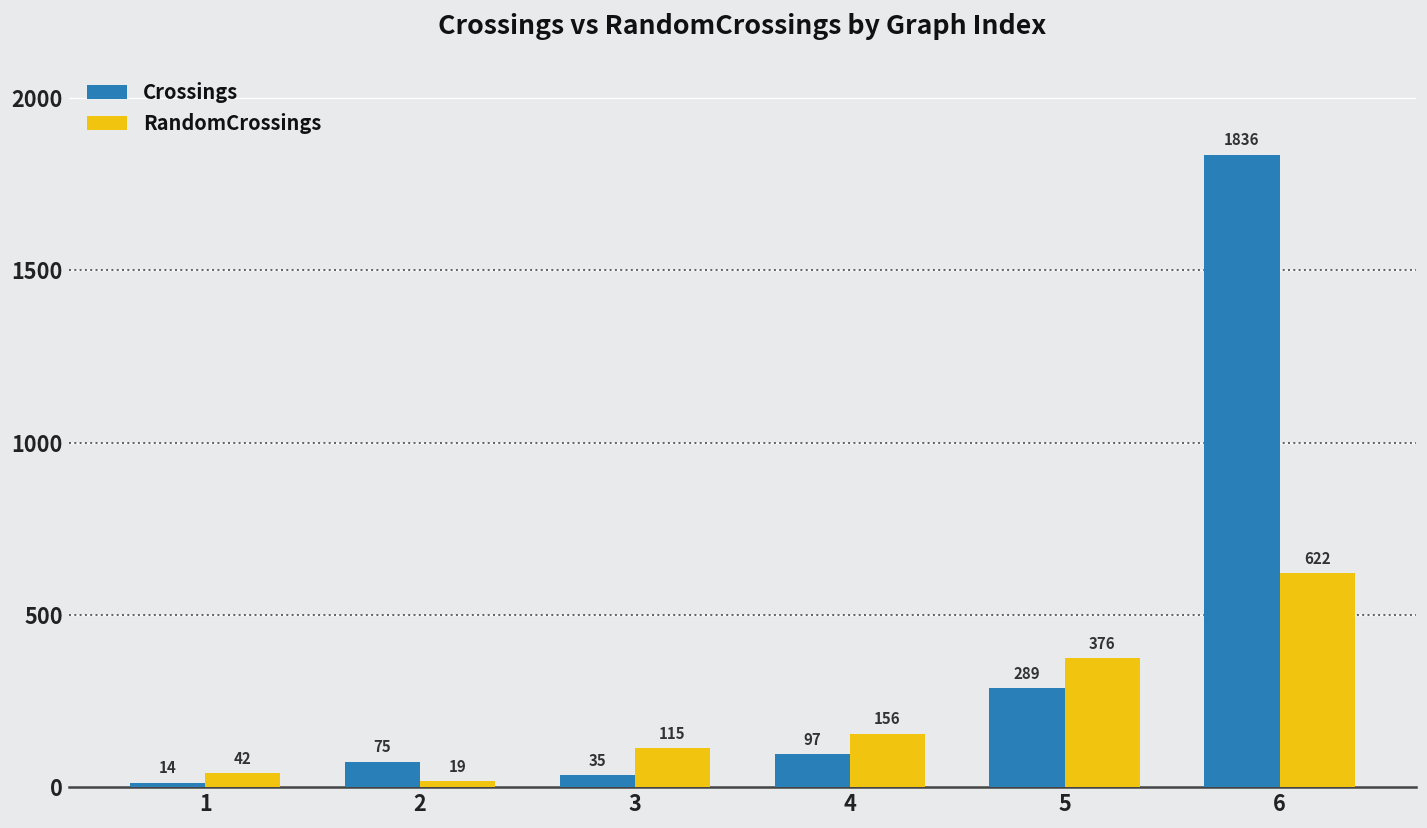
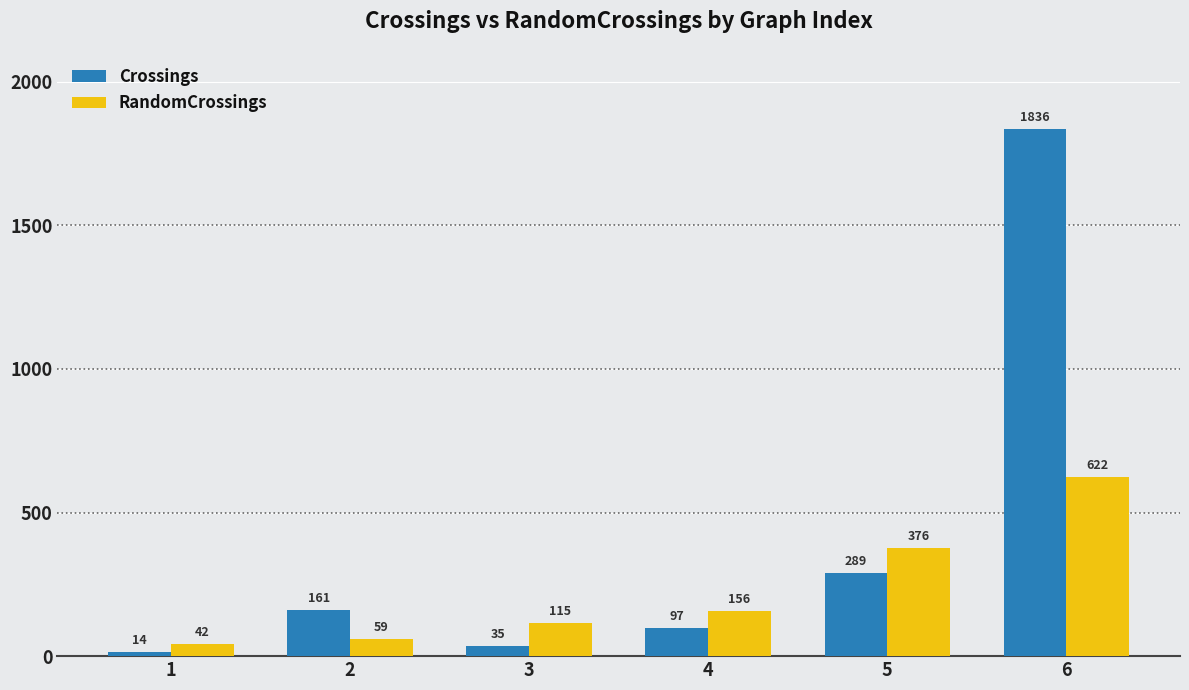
  {
    "Crossings": {
      "1": 14,
-     "2": 75,
+     "2": 161,
      "3": 35,
      "4": 97,
      "5": 289,
      "6": 1836
    },
    "RandomCrossings": {
      "1": 42,
-     "2": 19,
+     "2": 59,
      "3": 115,
      "4": 156,
      "5": 376,
      "6": 622
    }
  }
